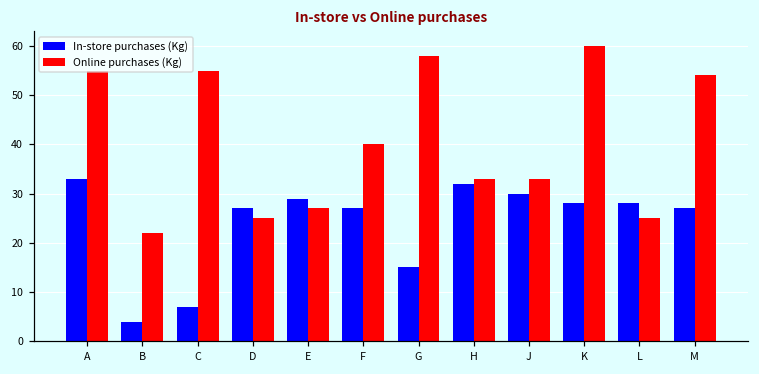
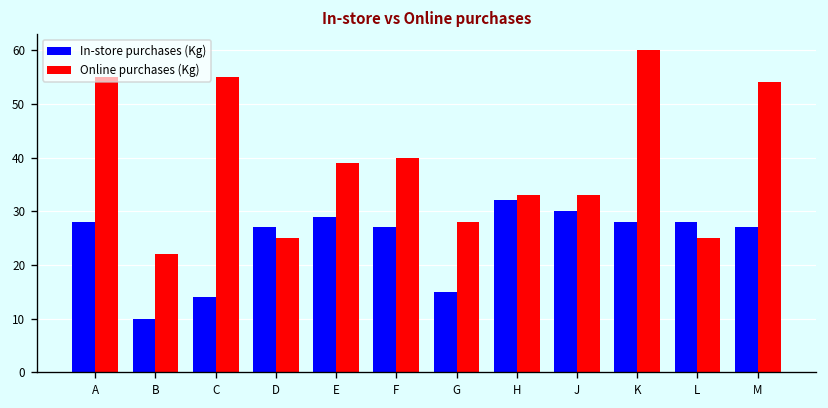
  {
    "In-store purchases (Kg)": {
-     "A": 33,
-     "B": 4,
-     "C": 7,
+     "A": 28,
+     "B": 10,
+     "C": 14,
      "D": 27,
      "E": 29,
      "F": 27,
      "G": 15,
      "H": 32,
      "J": 30,
      "K": 28,
      "L": 28,
      "M": 27
    },
    "Online purchases (Kg)": {
      "B": 22,
      "C": 55,
      "D": 25,
-     "E": 27,
+     "E": 39,
      "F": 40,
-     "G": 58,
+     "G": 28,
      "H": 33,
      "J": 33,
      "K": 60,
      "L": 25,
      "M": 54
    }
  }
